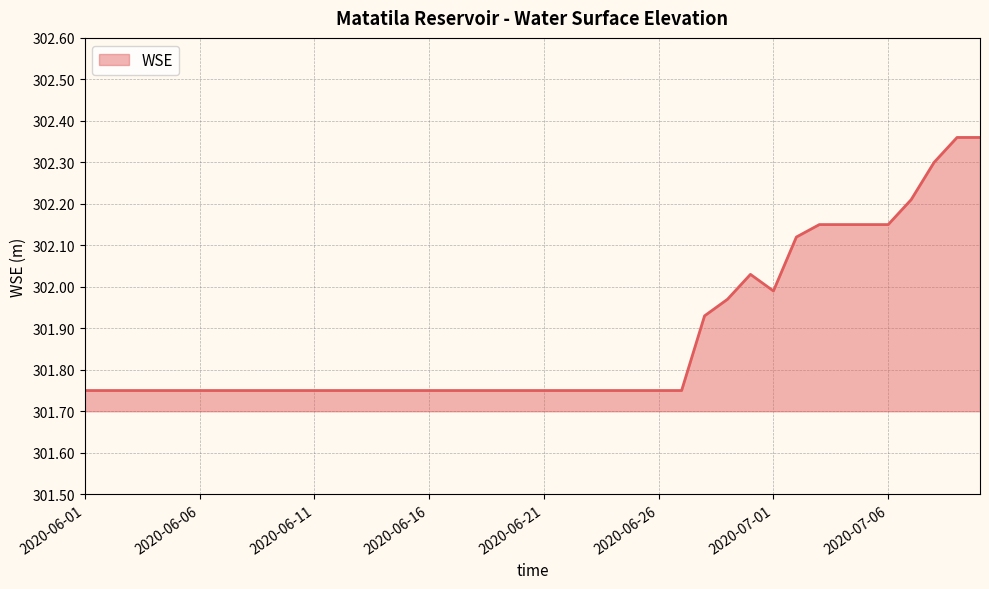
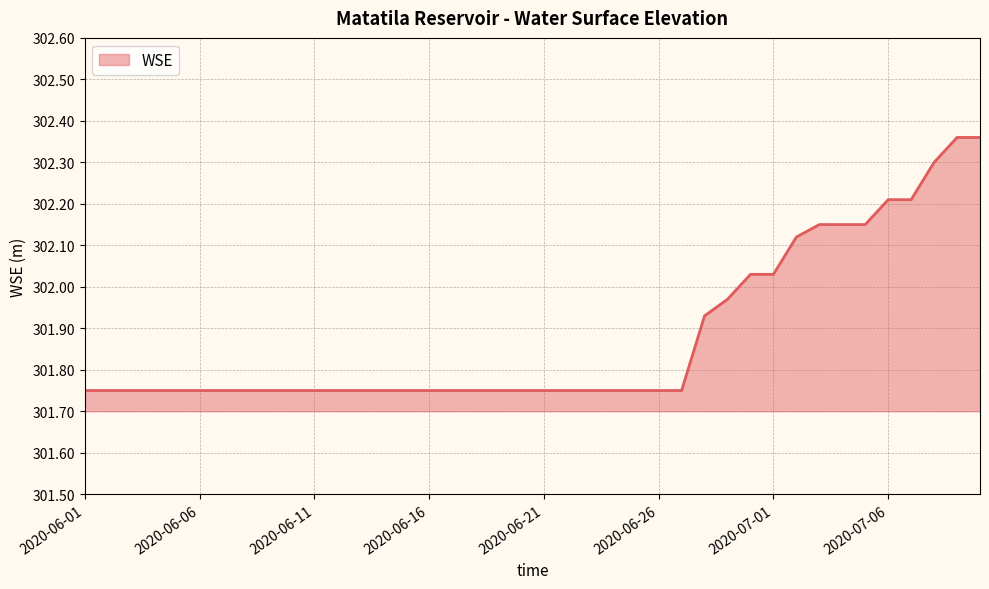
  {
    "2020-06-01": 301.75,
    "2020-06-06": 301.75,
    "2020-06-11": 301.75,
    "2020-06-16": 301.75,
    "2020-06-21": 301.75,
    "2020-06-26": 301.75,
-   "2020-07-01": 301.99,
-   "2020-07-06": 302.15
+   "2020-07-01": 302.03,
+   "2020-07-06": 302.21
  }
